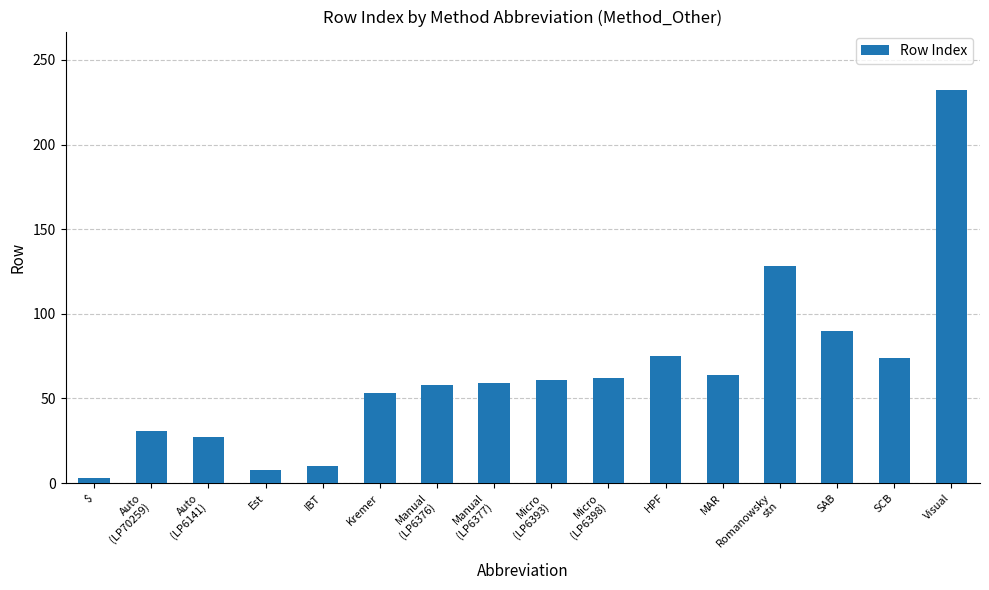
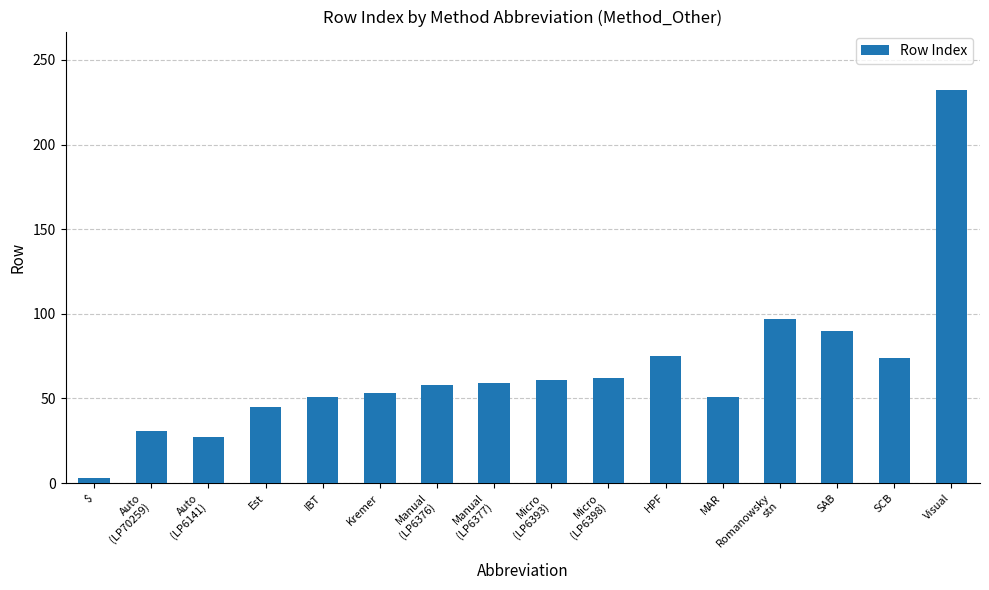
  {
    "$": 3,
    "Auto (LP70259)": 31,
    "Auto (LP6141)": 27,
-   "Est": 8,
-   "IBT": 10,
+   "Est": 45,
+   "IBT": 51,
    "Kremer": 53,
    "Manual (LP6376)": 58,
    "Manual (LP6377)": 59,
    "Micro (LP6393)": 61,
    "Micro (LP6398)": 62,
    "HPF": 75,
-   "MAR": 64,
-   "Romanowsky stn": 128,
+   "MAR": 51,
+   "Romanowsky stn": 97,
    "SAB": 90,
    "SCB": 74,
    "Visual": 232
  }
